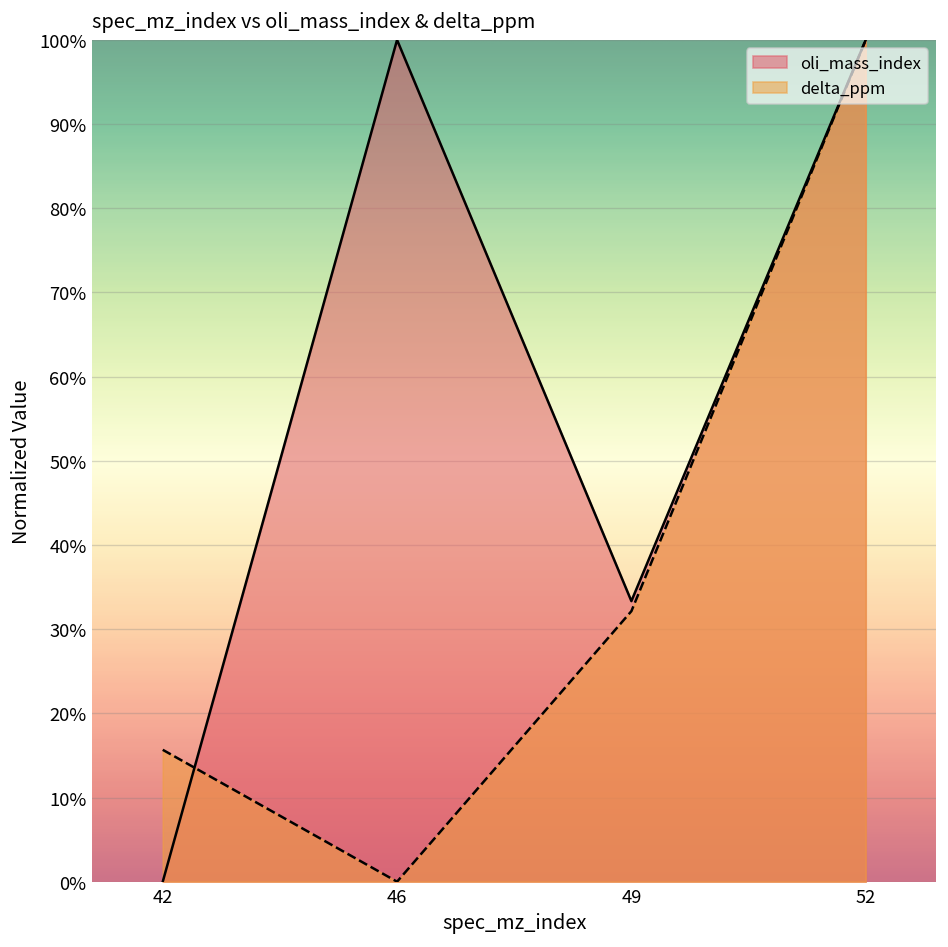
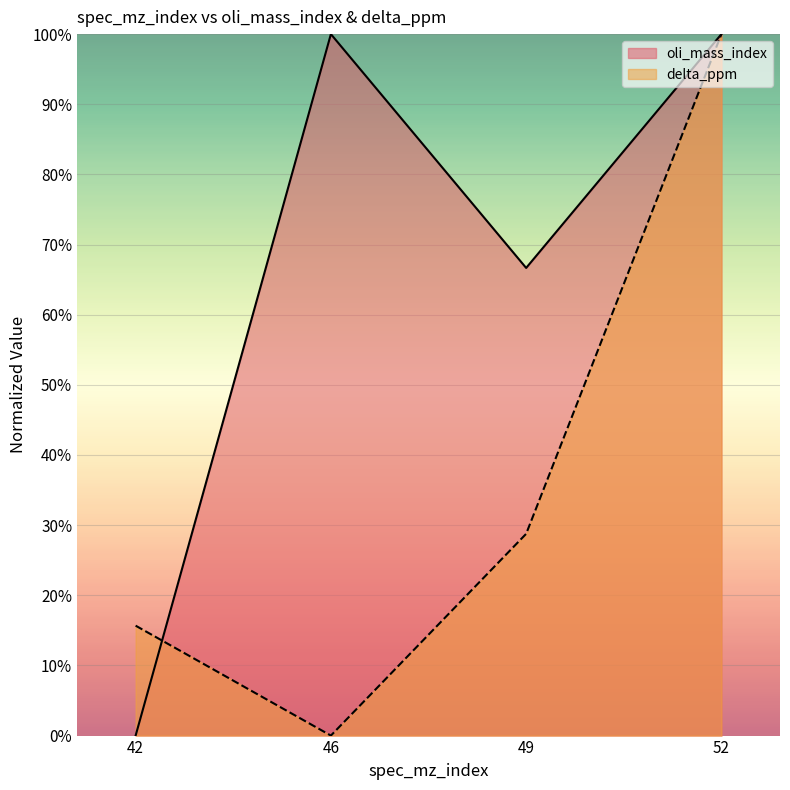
  {
    "oli_mass_index": {
      "42": "0%",
      "46": "100%",
-     "49": "33%"
+     "49": "67%"
    },
    "delta_ppm": {
      "42": "16%",
      "46": "0%",
-     "49": "32%"
+     "49": "29%"
    }
  }
